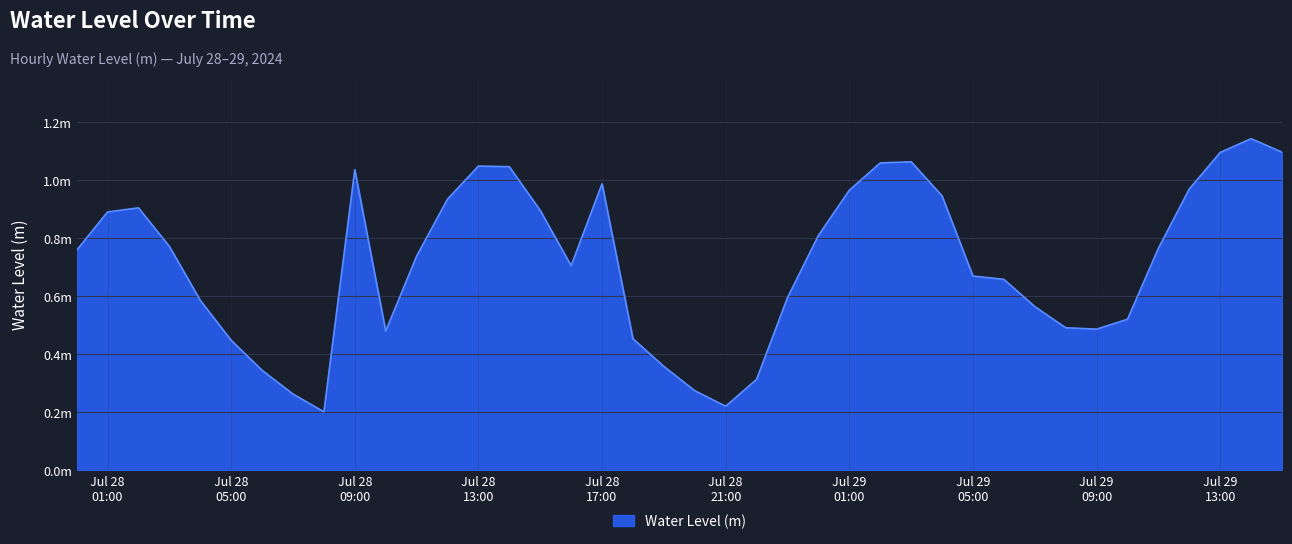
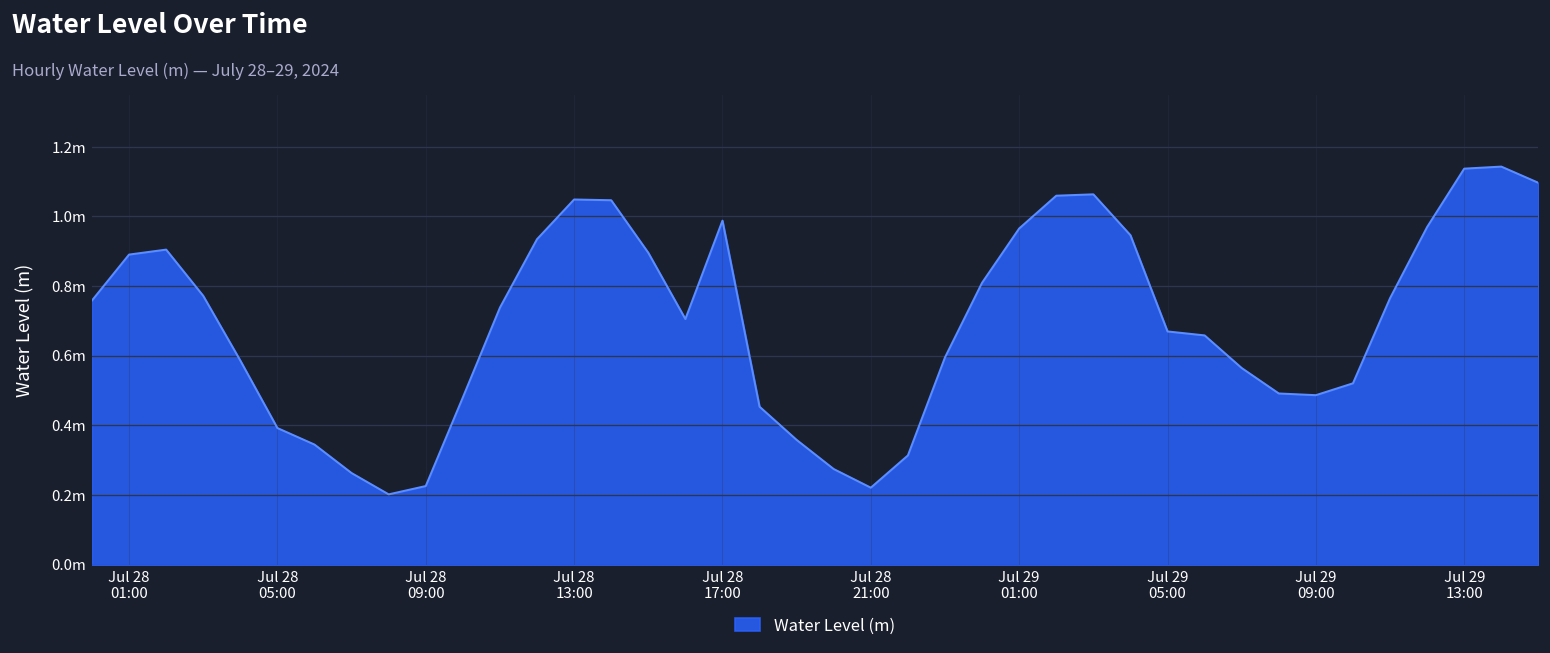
  {
    "Jul 28 01:00": "0.89m",
-   "Jul 28 05:00": "0.45m",
-   "Jul 28 09:00": "1.04m",
+   "Jul 28 05:00": "0.39m",
+   "Jul 28 09:00": "0.23m",
    "Jul 28 13:00": "1.05m",
    "Jul 28 17:00": "0.99m",
    "Jul 28 21:00": "0.22m",
    "Jul 29 01:00": "0.97m",
    "Jul 29 05:00": "0.67m",
    "Jul 29 09:00": "0.49m",
-   "Jul 29 13:00": "1.10m"
+   "Jul 29 13:00": "1.14m"
  }
